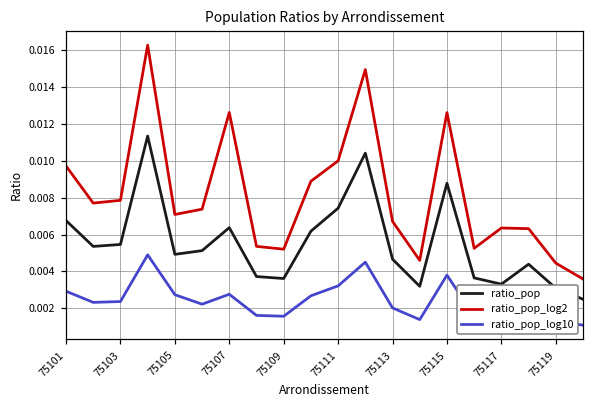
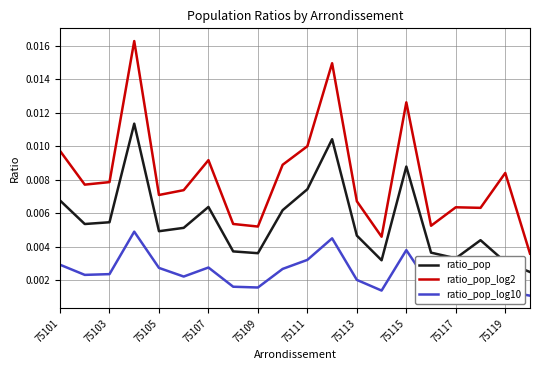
  {
    "ratio_pop": {
      "75101": 0.0068,
      "75103": 0.0055,
      "75105": 0.0049,
      "75107": 0.0064,
      "75109": 0.0036,
      "75111": 0.0074,
      "75113": 0.0047,
      "75115": 0.0088
    },
    "ratio_pop_log2": {
      "75101": 0.0097,
      "75103": 0.0079,
      "75105": 0.0071,
-     "75107": 0.0126,
+     "75107": 0.0092,
      "75109": 0.0052,
      "75111": 0.0100,
      "75113": 0.0067,
      "75115": 0.0126,
      "75117": 0.0064,
-     "75119": 0.0045
+     "75119": 0.0084
    },
    "ratio_pop_log10": {
      "75101": 0.0029,
      "75103": 0.0024,
      "75105": 0.0027,
      "75107": 0.0028,
      "75109": 0.0016,
      "75111": 0.0032,
      "75113": 0.0020,
      "75115": 0.0038
    }
  }
